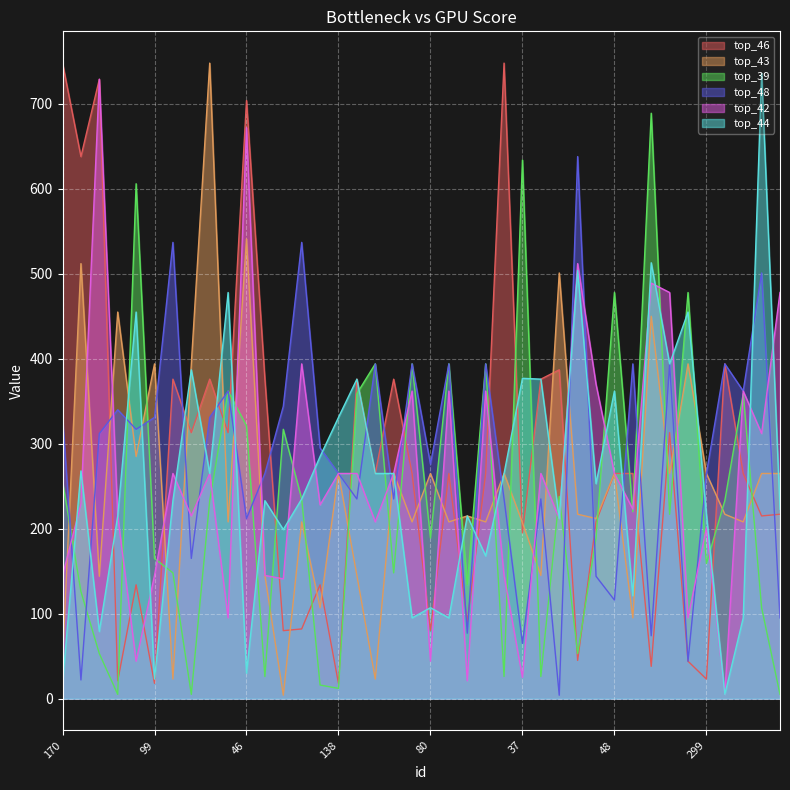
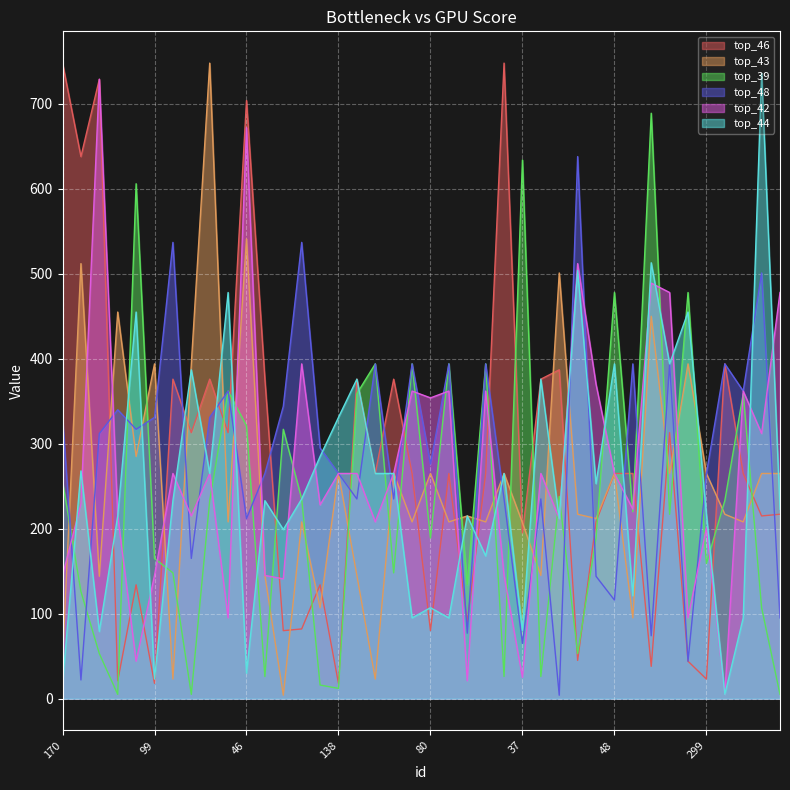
  {
    "top_39": {
      "170": 260,
      "99": 170,
      "46": 320,
      "138": 10,
      "80": 190,
      "37": 630,
      "48": 480,
      "299": 160
    },
    "top_48": {
      "170": 330,
      "99": 330,
      "46": 210,
      "80": 280,
      "37": 70,
      "48": 120
    },
    "top_42": {
      "170": 150,
      "99": 150,
      "46": 670,
-     "80": 40,
+     "80": 350,
      "37": 30,
      "299": 200
    },
    "top_44": {
      "170": 20,
      "99": 20,
      "46": 30,
      "138": 330,
      "80": 110,
-     "37": 380,
-     "48": 360,
+     "37": 80,
+     "48": 390,
      "299": 220
    }
  }
